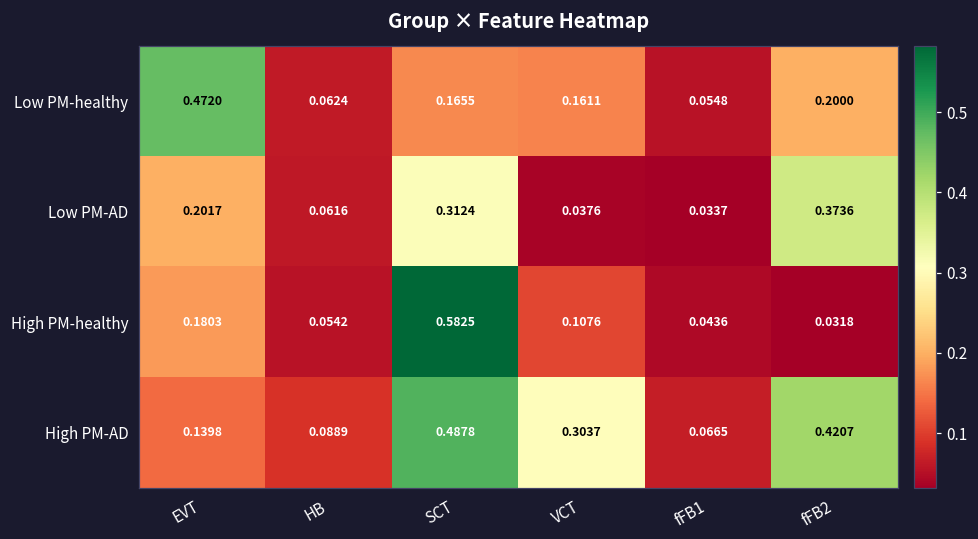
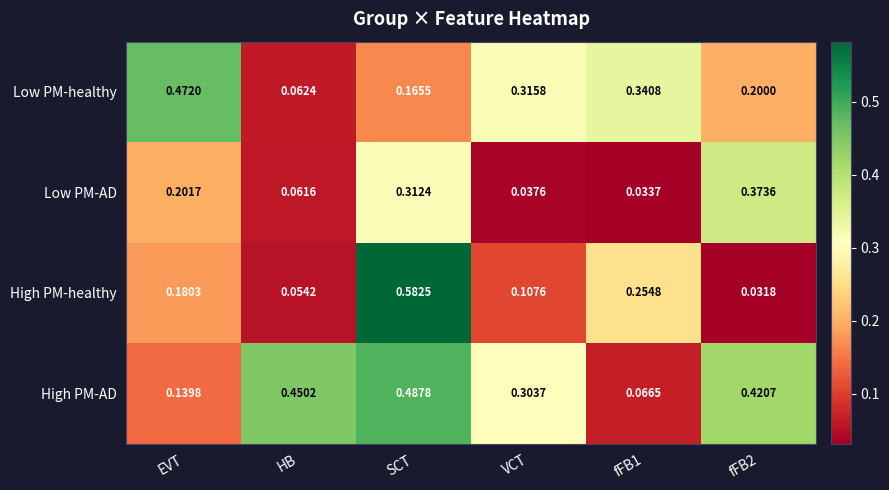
  {
    "Low PM-healthy": {
      "EVT": 0.4720,
      "HB": 0.0624,
      "SCT": 0.1655,
-     "VCT": 0.1611,
-     "fFB1": 0.0548,
+     "VCT": 0.3158,
+     "fFB1": 0.3408,
      "fFB2": 0.2000
    },
    "Low PM-AD": {
      "EVT": 0.2017,
      "HB": 0.0616,
      "SCT": 0.3124,
      "VCT": 0.0376,
      "fFB1": 0.0337,
      "fFB2": 0.3736
    },
    "High PM-healthy": {
      "EVT": 0.1803,
      "HB": 0.0542,
      "SCT": 0.5825,
      "VCT": 0.1076,
-     "fFB1": 0.0436,
+     "fFB1": 0.2548,
      "fFB2": 0.0318
    },
    "High PM-AD": {
      "EVT": 0.1398,
-     "HB": 0.0889,
+     "HB": 0.4502,
      "SCT": 0.4878,
      "VCT": 0.3037,
      "fFB1": 0.0665,
      "fFB2": 0.4207
    }
  }
